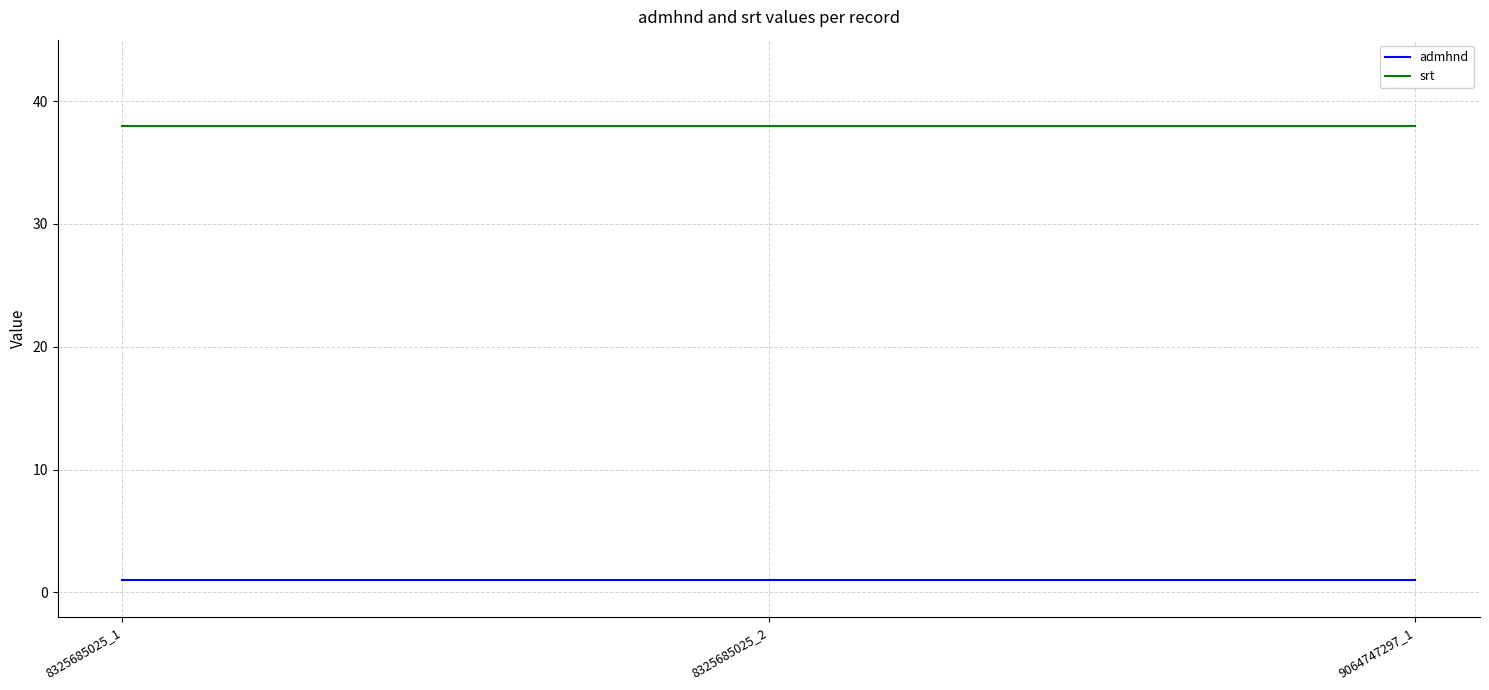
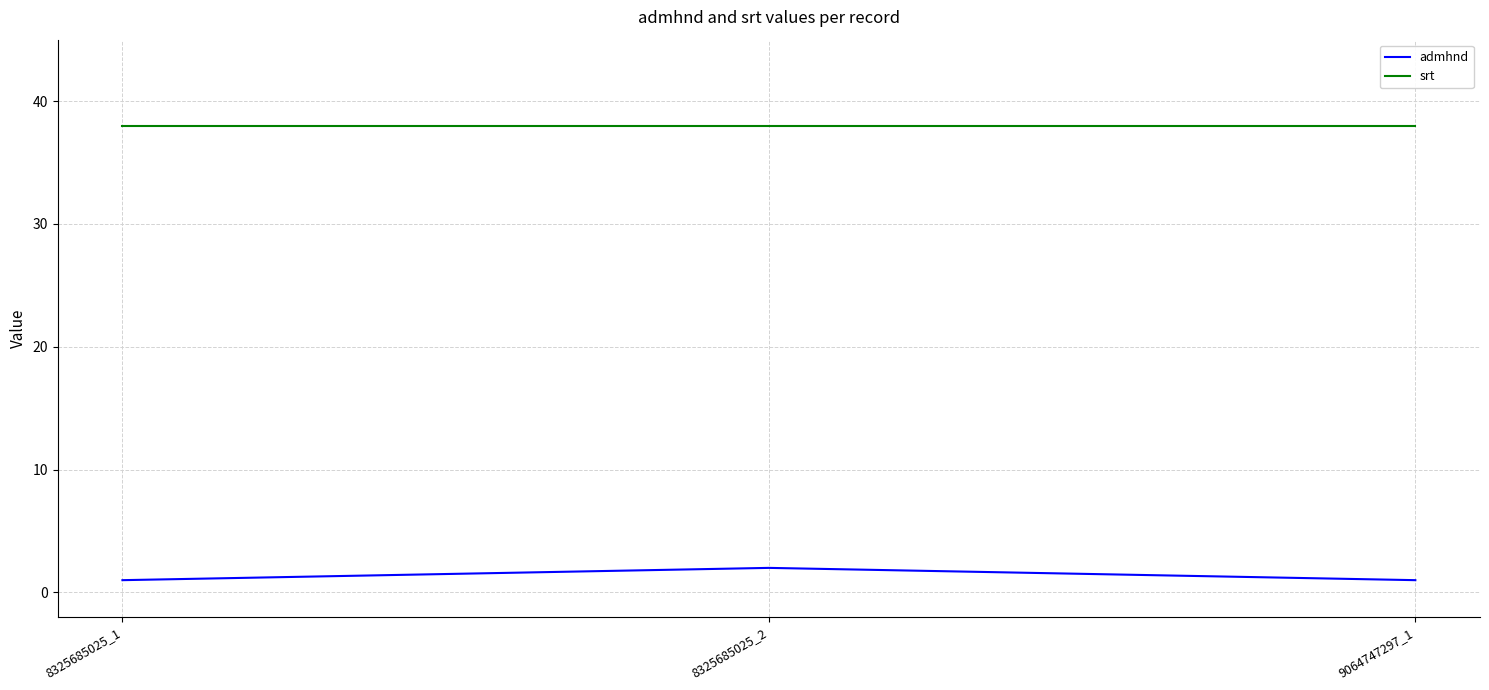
  {
    "admhnd": {
      "8325685025_1": 1,
-     "8325685025_2": 1,
+     "8325685025_2": 2,
      "9064747297_1": 1
    },
    "srt": {
      "8325685025_1": 38,
      "8325685025_2": 38,
      "9064747297_1": 38
    }
  }
